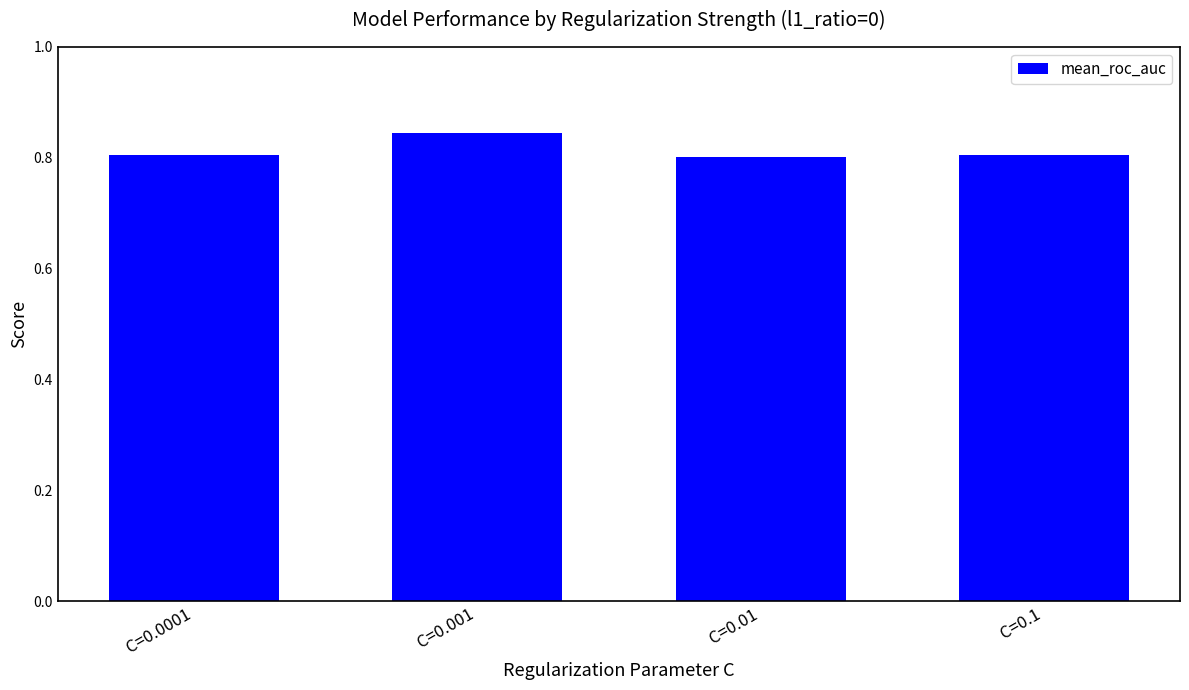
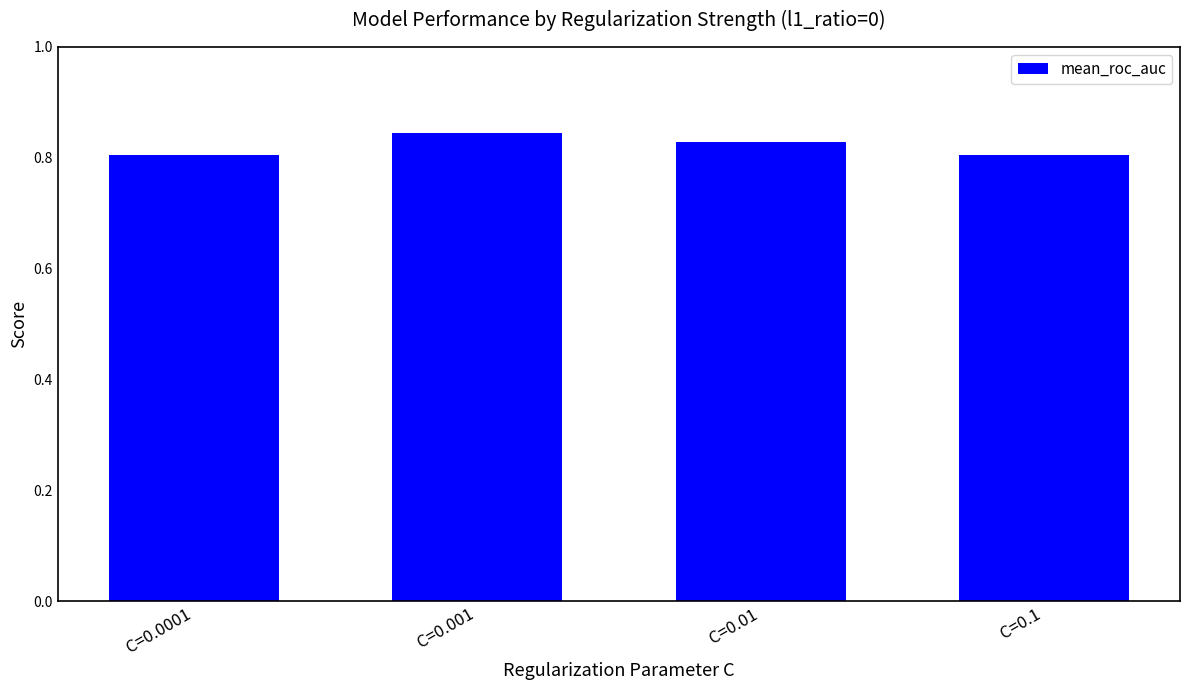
  {
    "C=0.0001": 0.80,
    "C=0.001": 0.85,
-   "C=0.01": 0.80,
+   "C=0.01": 0.83,
    "C=0.1": 0.81
  }
